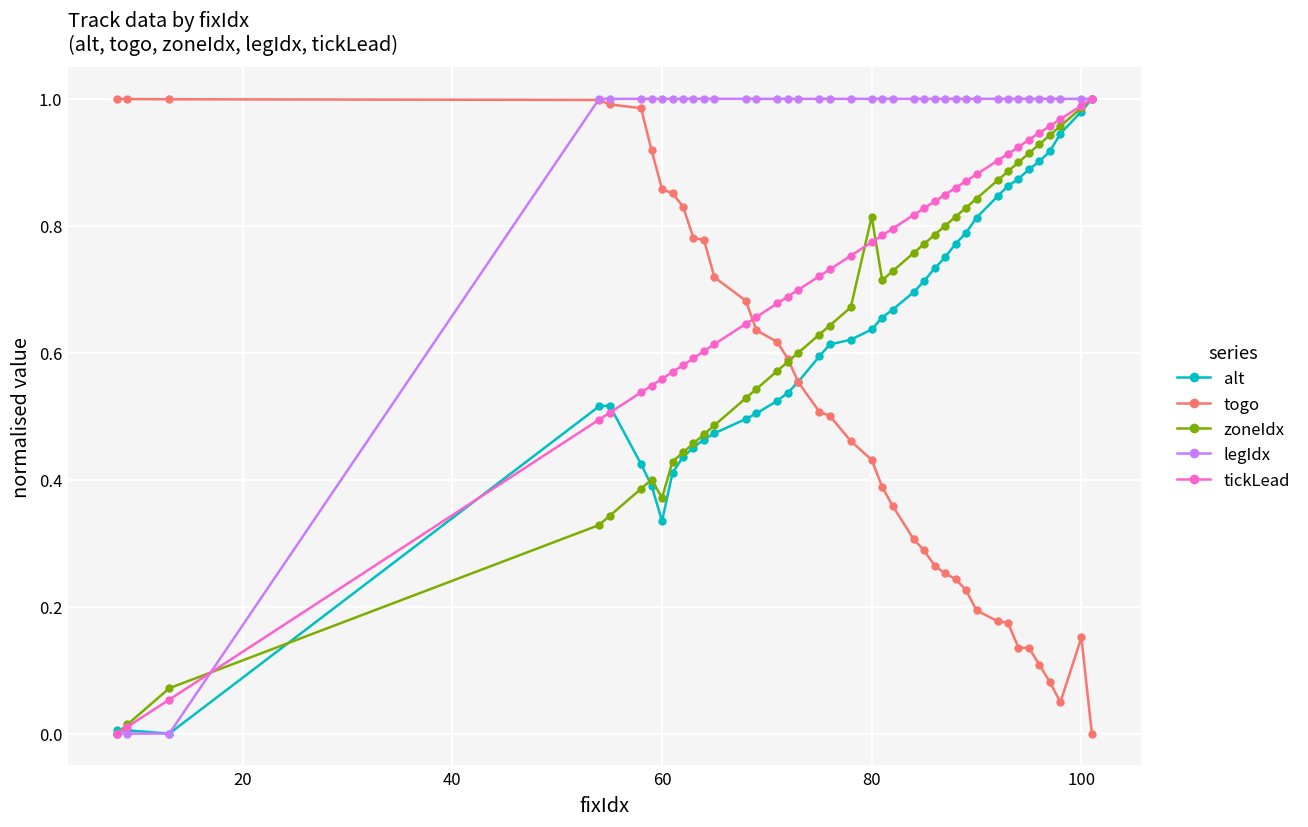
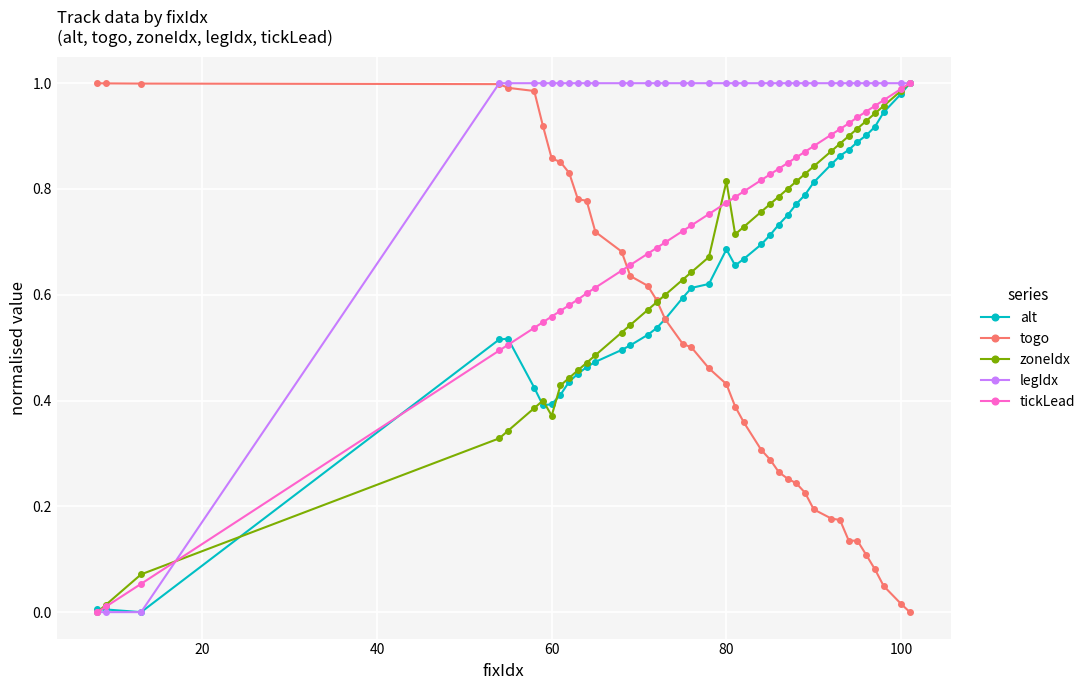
  {
    "alt": {
-     "60": 0.33,
-     "80": 0.64,
+     "60": 0.39,
+     "80": 0.69,
      "100": 0.98
    },
    "togo": {
      "60": 0.86,
      "80": 0.43,
-     "100": 0.15
+     "100": 0.02
    },
    "zoneIdx": {
      "60": 0.37,
      "80": 0.81
    },
    "legIdx": {
      "60": 1.00,
      "80": 1.00,
      "100": 1.00
    },
    "tickLead": {
      "60": 0.56,
      "80": 0.77
    }
  }
